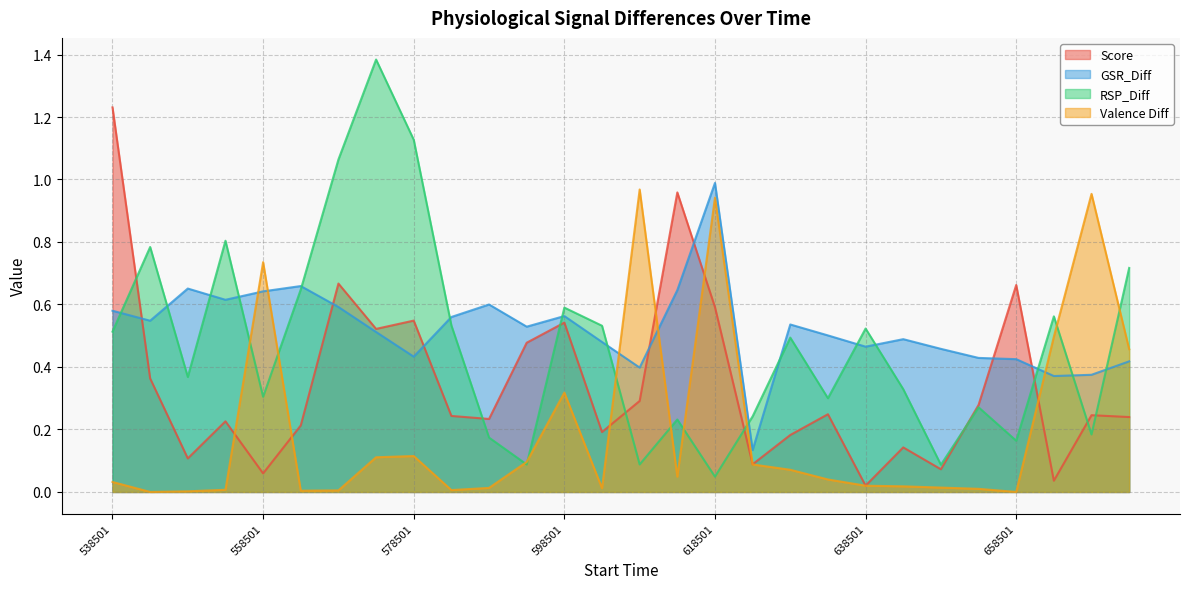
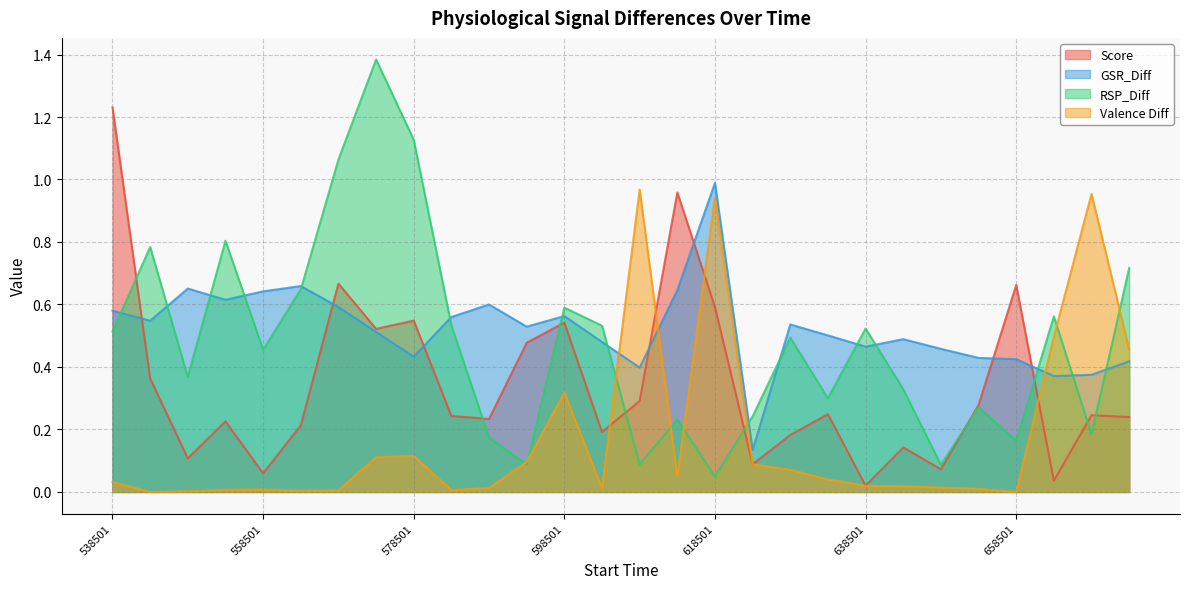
  {
    "Score": {
      "538501": 1.23,
      "558501": 0.06,
      "578501": 0.55,
      "598501": 0.54,
      "618501": 0.59,
      "658501": 0.66
    },
    "GSR_Diff": {
      "538501": 0.58,
      "558501": 0.64,
      "578501": 0.43,
      "598501": 0.56,
      "618501": 0.99,
      "638501": 0.46,
      "658501": 0.43
    },
    "RSP_Diff": {
      "538501": 0.51,
-     "558501": 0.30,
+     "558501": 0.45,
      "578501": 1.13,
      "598501": 0.59,
      "618501": 0.05,
      "638501": 0.52,
      "658501": 0.16
    },
    "Valence Diff": {
      "538501": 0.03,
-     "558501": 0.74,
+     "558501": 0.01,
      "578501": 0.11,
      "598501": 0.32,
      "618501": 0.94,
      "658501": 0.00
    }
  }
